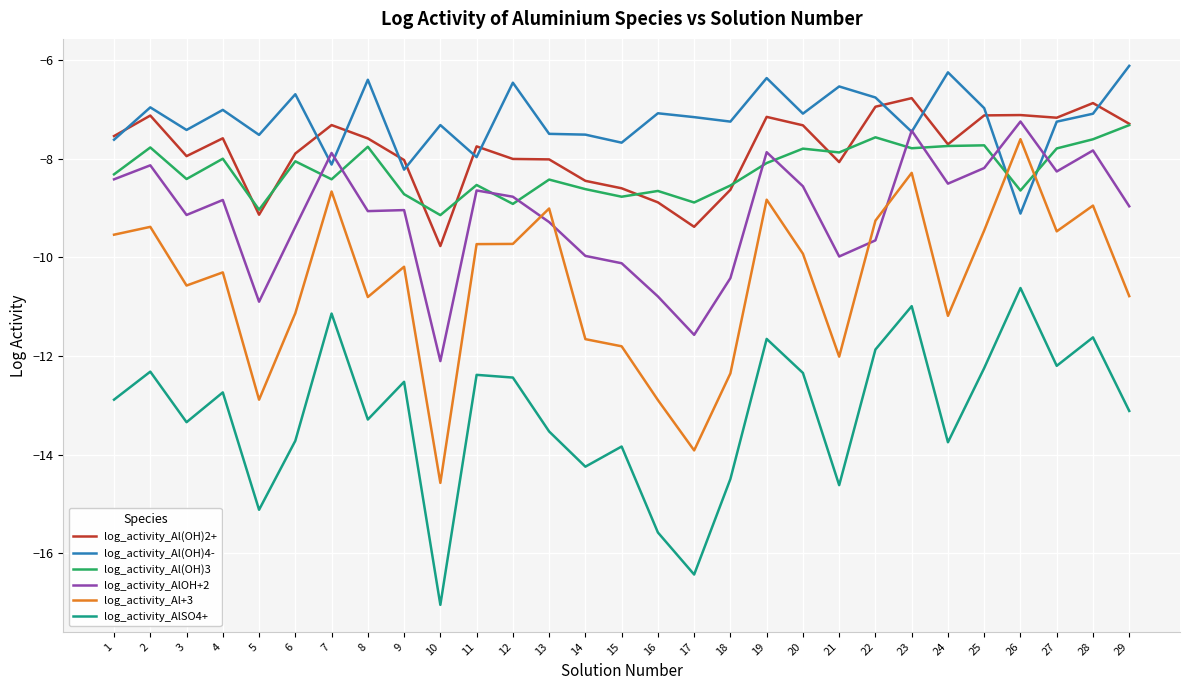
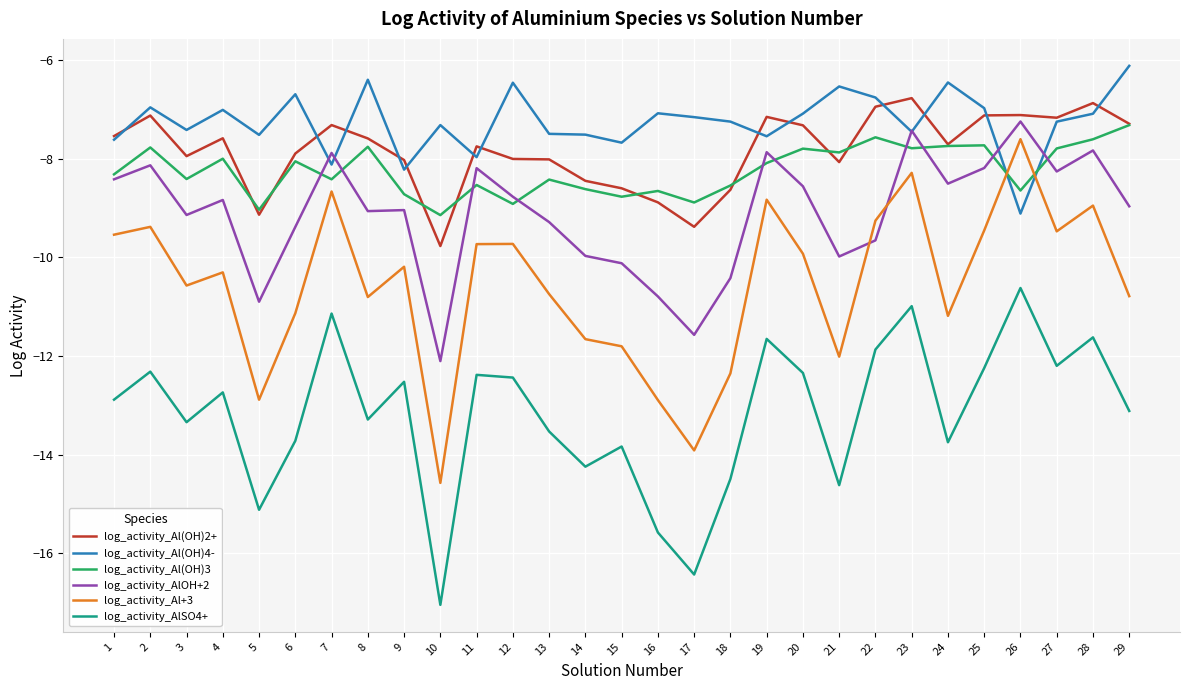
  {
    "log_activity_Al(OH)2+": {
      "1": -7.5,
      "2": -7.1,
      "3": -7.9,
      "4": -7.6,
      "5": -9.1,
      "6": -7.9,
      "7": -7.3,
      "8": -7.6,
      "9": -8.0,
      "10": -9.8,
      "11": -7.8,
      "12": -8.0,
      "13": -8.0,
      "14": -8.5,
      "15": -8.6,
      "16": -8.9,
      "17": -9.4,
      "18": -8.6,
      "19": -7.2,
      "20": -7.3,
      "21": -8.1,
      "22": -6.9,
      "23": -6.8,
      "25": -7.1,
      "26": -7.1,
      "27": -7.2,
      "28": -6.9
    },
    "log_activity_Al(OH)4-": {
      "1": -7.6,
      "2": -7.0,
      "3": -7.4,
      "4": -7.0,
      "5": -7.5,
      "6": -6.7,
      "7": -8.1,
      "8": -6.4,
      "9": -8.2,
      "10": -7.3,
      "11": -8.0,
      "12": -6.5,
      "13": -7.5,
      "14": -7.5,
      "15": -7.7,
      "16": -7.1,
      "17": -7.2,
      "18": -7.2,
-     "19": -6.4,
+     "19": -7.5,
      "20": -7.1,
      "21": -6.5,
      "22": -6.8,
-     "24": -6.3,
+     "24": -6.5,
      "25": -7.0,
      "26": -9.1,
      "27": -7.3,
      "28": -7.1,
      "29": -6.1
    },
    "log_activity_AlOH+2": {
      "1": -8.4,
      "2": -8.1,
      "3": -9.1,
      "4": -8.8,
      "5": -10.9,
      "6": -9.4,
      "7": -7.9,
      "8": -9.1,
      "9": -9.0,
      "10": -12.1,
-     "11": -8.6,
+     "11": -8.2,
      "12": -8.8,
      "13": -9.3,
      "14": -10.0,
      "15": -10.1,
      "16": -10.8,
      "17": -11.6,
      "18": -10.4,
      "19": -7.9,
      "20": -8.6,
      "21": -10.0,
      "22": -9.7,
      "24": -8.5,
      "25": -8.2,
      "26": -7.2,
      "27": -8.3,
      "28": -7.8,
      "29": -9.0
    },
    "log_activity_Al+3": {
      "1": -9.5,
      "2": -9.4,
      "3": -10.6,
      "4": -10.3,
      "5": -12.9,
      "6": -11.1,
      "7": -8.7,
      "8": -10.8,
      "9": -10.2,
      "10": -14.6,
      "11": -9.7,
      "12": -9.7,
-     "13": -9.0,
+     "13": -10.7,
      "14": -11.7,
      "15": -11.8,
      "16": -12.9,
      "17": -13.9,
      "18": -12.4,
      "19": -8.8,
      "20": -9.9,
      "21": -12.0,
      "22": -9.3,
      "23": -8.3,
      "24": -11.2,
      "25": -9.5,
      "26": -7.6,
      "27": -9.5,
      "28": -9.0,
      "29": -10.8
    }
  }
